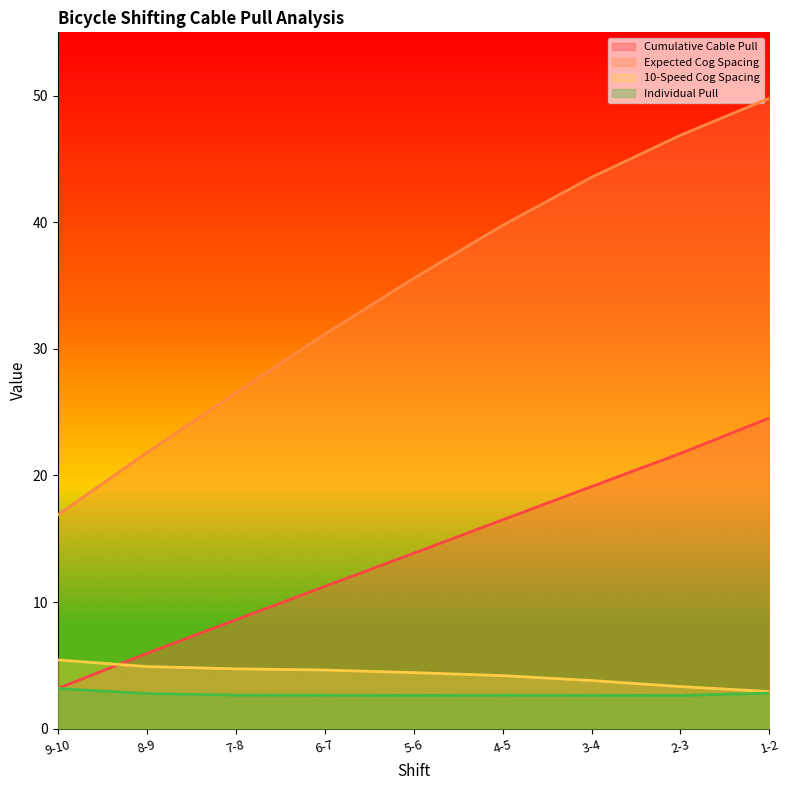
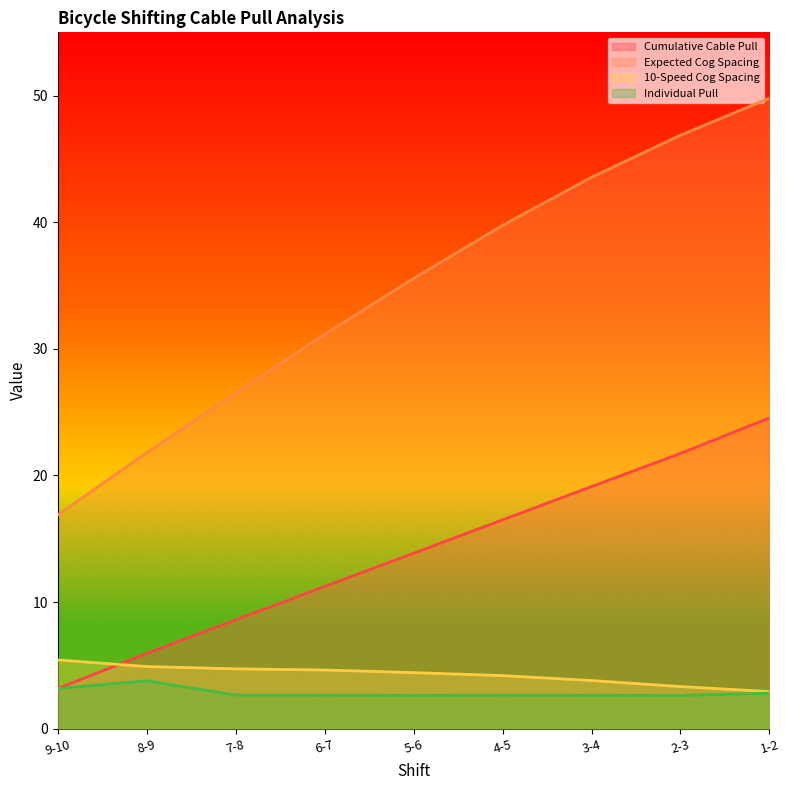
  {
    "Individual Pull": {
-     "8-9": 2.8,
+     "8-9": 3.8,
      "7-8": 2.7,
      "6-7": 2.6,
      "5-6": 2.6,
      "4-5": 2.6,
      "3-4": 2.6,
      "2-3": 2.6
    }
  }
